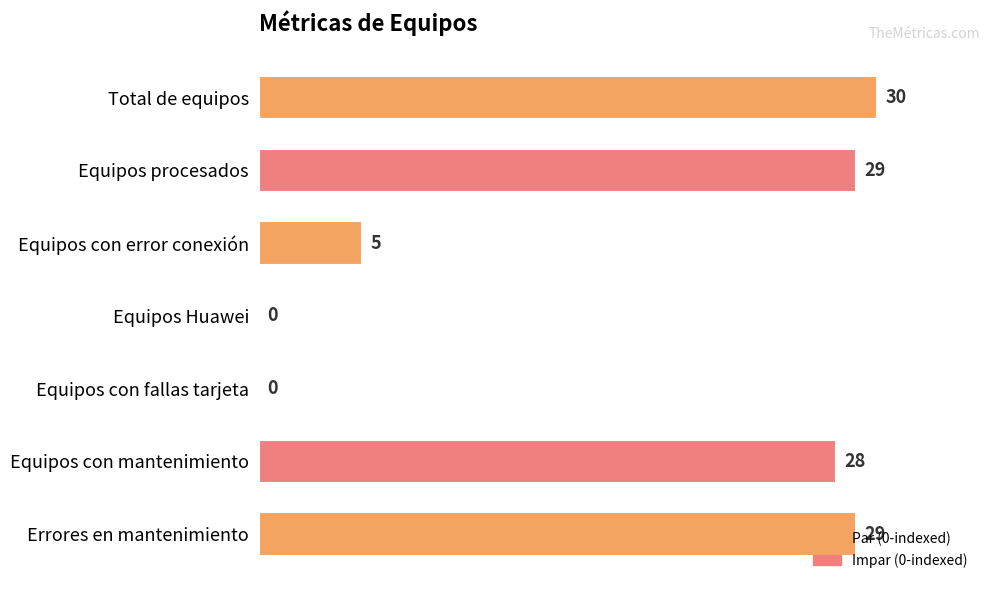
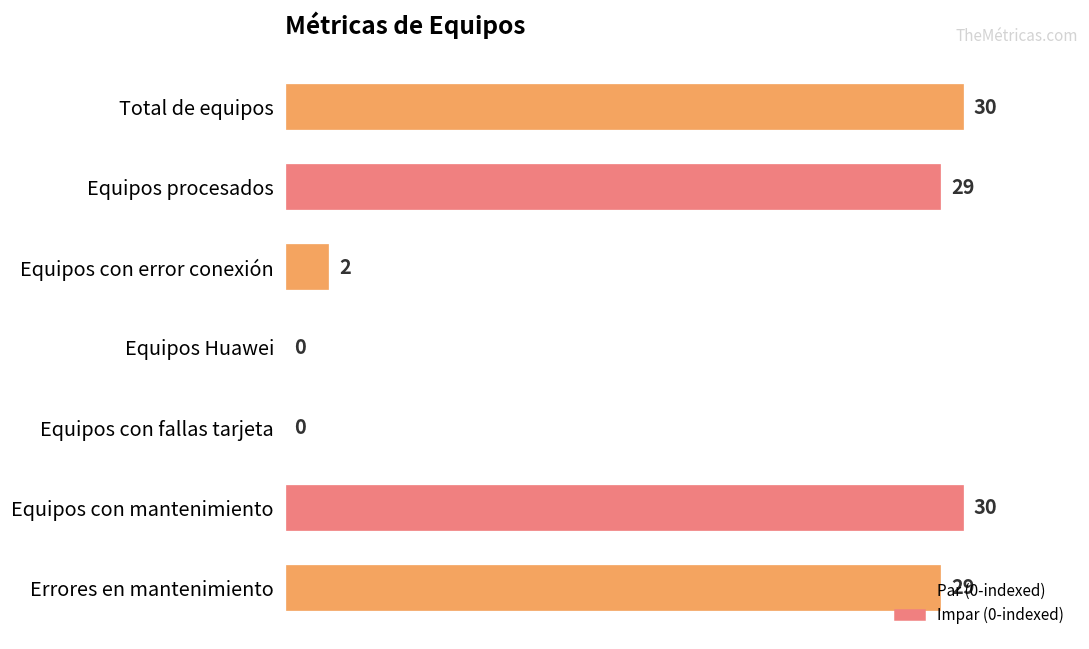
  {
    "Total de equipos": 30,
    "Equipos procesados": 29,
-   "Equipos con error conexión": 5,
+   "Equipos con error conexión": 2,
    "Equipos Huawei": 0,
    "Equipos con fallas tarjeta": 0,
-   "Equipos con mantenimiento": 28,
+   "Equipos con mantenimiento": 30,
    "Errores en mantenimiento": 29
  }
